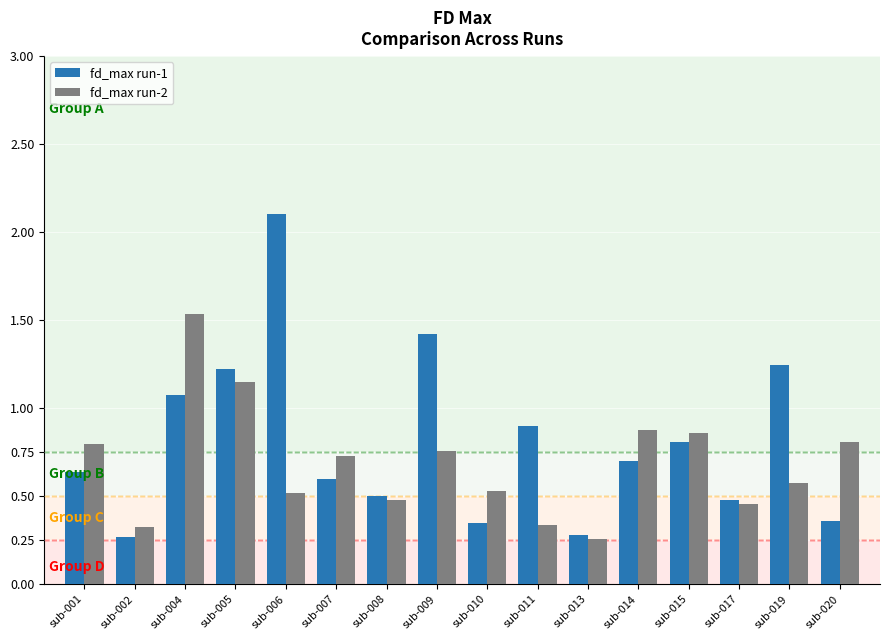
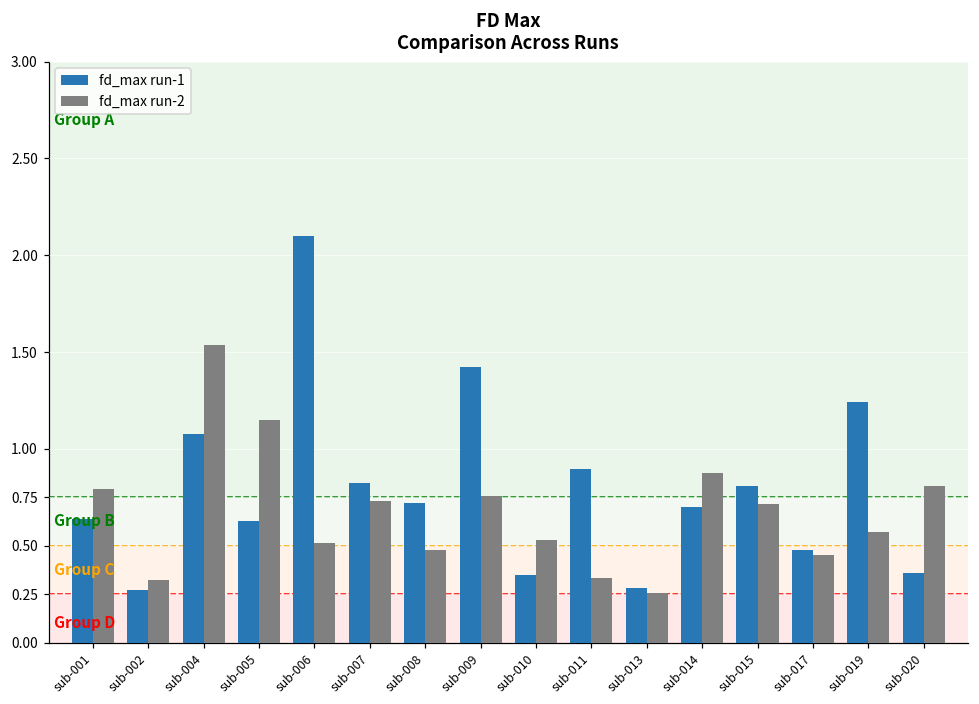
  {
    "fd_max run-1": {
      "sub-001": 0.64,
      "sub-002": 0.27,
      "sub-004": 1.08,
-     "sub-005": 1.22,
+     "sub-005": 0.63,
      "sub-006": 2.10,
-     "sub-007": 0.60,
-     "sub-008": 0.50,
+     "sub-007": 0.82,
+     "sub-008": 0.72,
      "sub-009": 1.42,
      "sub-010": 0.35,
      "sub-011": 0.90,
      "sub-013": 0.28,
      "sub-014": 0.70,
      "sub-015": 0.81,
      "sub-017": 0.48,
      "sub-019": 1.24,
      "sub-020": 0.36
    },
    "fd_max run-2": {
      "sub-001": 0.79,
      "sub-002": 0.33,
      "sub-004": 1.53,
      "sub-005": 1.15,
      "sub-006": 0.52,
      "sub-007": 0.73,
      "sub-008": 0.48,
      "sub-009": 0.75,
      "sub-010": 0.53,
      "sub-011": 0.33,
      "sub-013": 0.26,
      "sub-014": 0.87,
-     "sub-015": 0.86,
+     "sub-015": 0.72,
      "sub-017": 0.45,
      "sub-019": 0.57,
      "sub-020": 0.81
    }
  }
